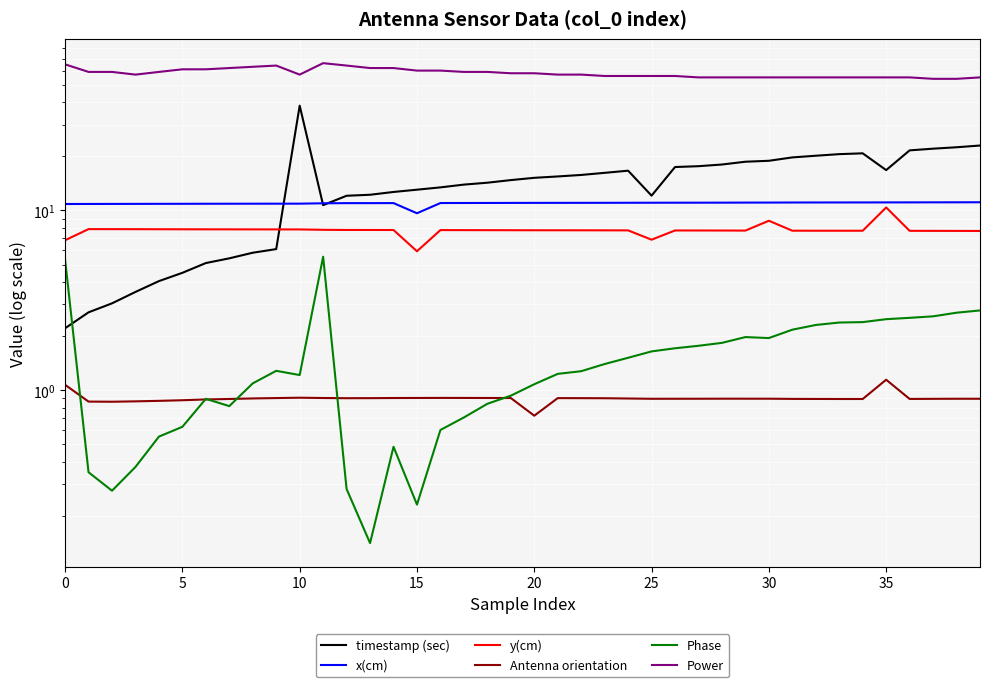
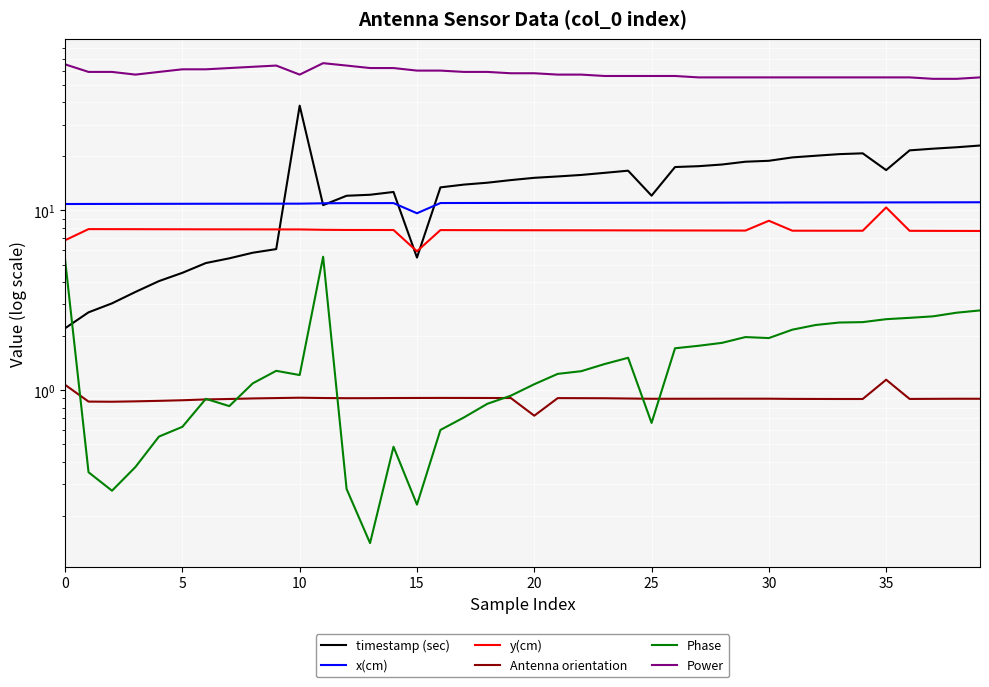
  {
    "timestamp (sec)": {
      "0": 2.2,
      "5": 4.5,
      "10": 38,
-     "15": 13,
+     "15": 5.5,
      "20": 15,
      "25": 12,
      "30": 19,
      "35": 17
    },
    "x(cm)": {
      "0": 11,
      "5": 11,
      "10": 11,
      "15": 10,
      "20": 11,
      "25": 11,
      "30": 11,
      "35": 11
    },
    "y(cm)": {
      "0": 6.8,
      "5": 8,
      "10": 8,
      "15": 5.9,
      "20": 7.8,
-     "25": 6.9,
+     "25": 7.7,
      "30": 9,
      "35": 10
    },
    "Antenna orientation": {
      "0": 1.1,
      "5": 0.9,
      "10": 0.9,
      "15": 0.9,
      "20": 0.72,
      "25": 0.9,
      "30": 0.9,
      "35": 1.1
    },
    "Phase": {
      "0": 5.3,
      "5": 0.63,
      "10": 1.2,
      "15": 0.23,
      "20": 1.1,
-     "25": 1.6,
+     "25": 0.66,
      "30": 2.0,
      "35": 2.5
    },
    "Power": {
      "0": 65,
      "5": 61,
      "10": 57,
      "15": 60,
      "20": 58,
      "25": 56,
      "30": 55,
      "35": 55
    }
  }
